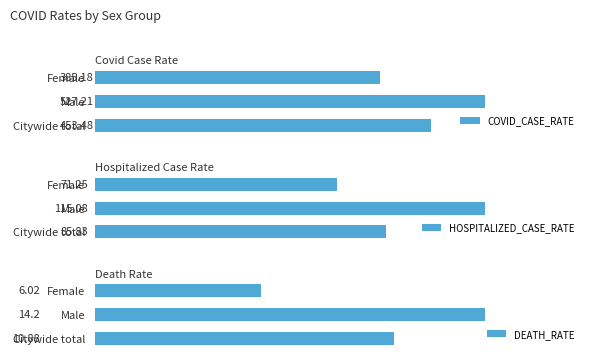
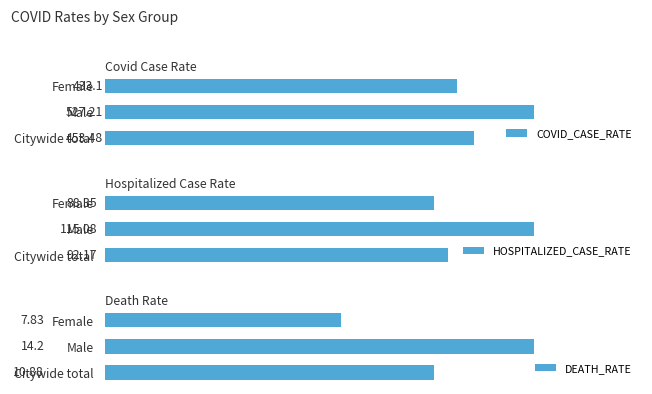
  {
    "Covid Case Rate": {
-     "Female": 385.18
+     "Female": 433.1
    },
    "Hospitalized Case Rate": {
-     "Female": 71.25,
-     "Citywide total": 85.83
+     "Female": 88.35,
+     "Citywide total": 92.17
    },
    "Death Rate": {
-     "Female": 6.02
+     "Female": 7.83
    }
  }
